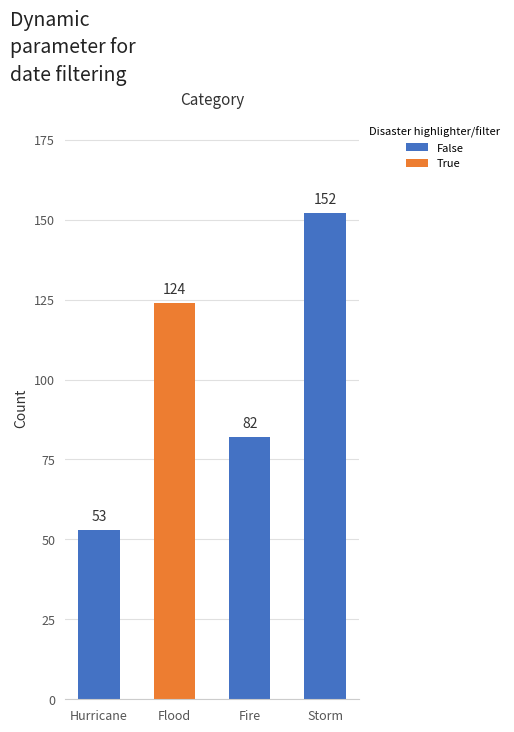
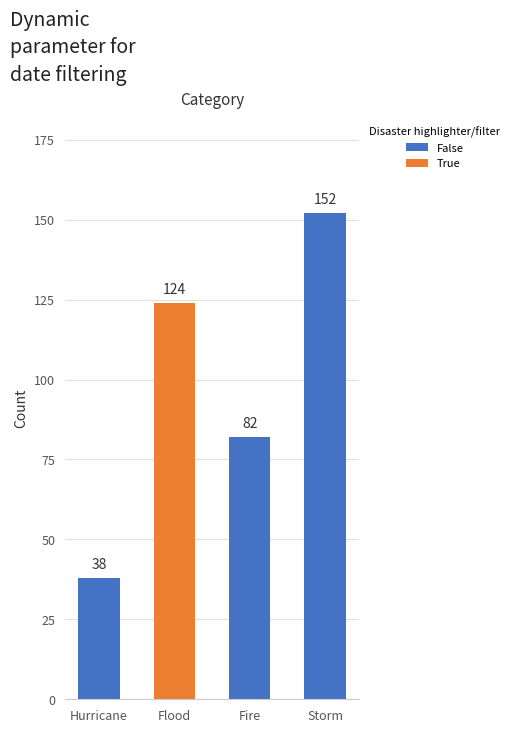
  {
-   "Hurricane": 53,
+   "Hurricane": 38,
    "Flood": 124,
    "Fire": 82,
    "Storm": 152
  }
